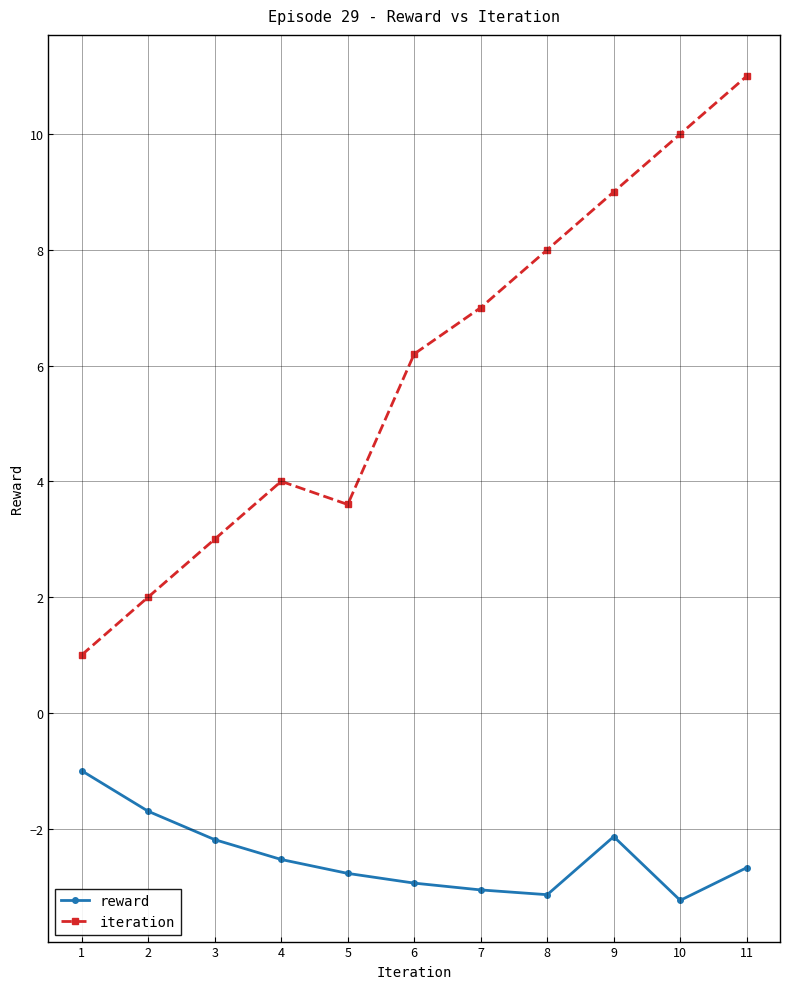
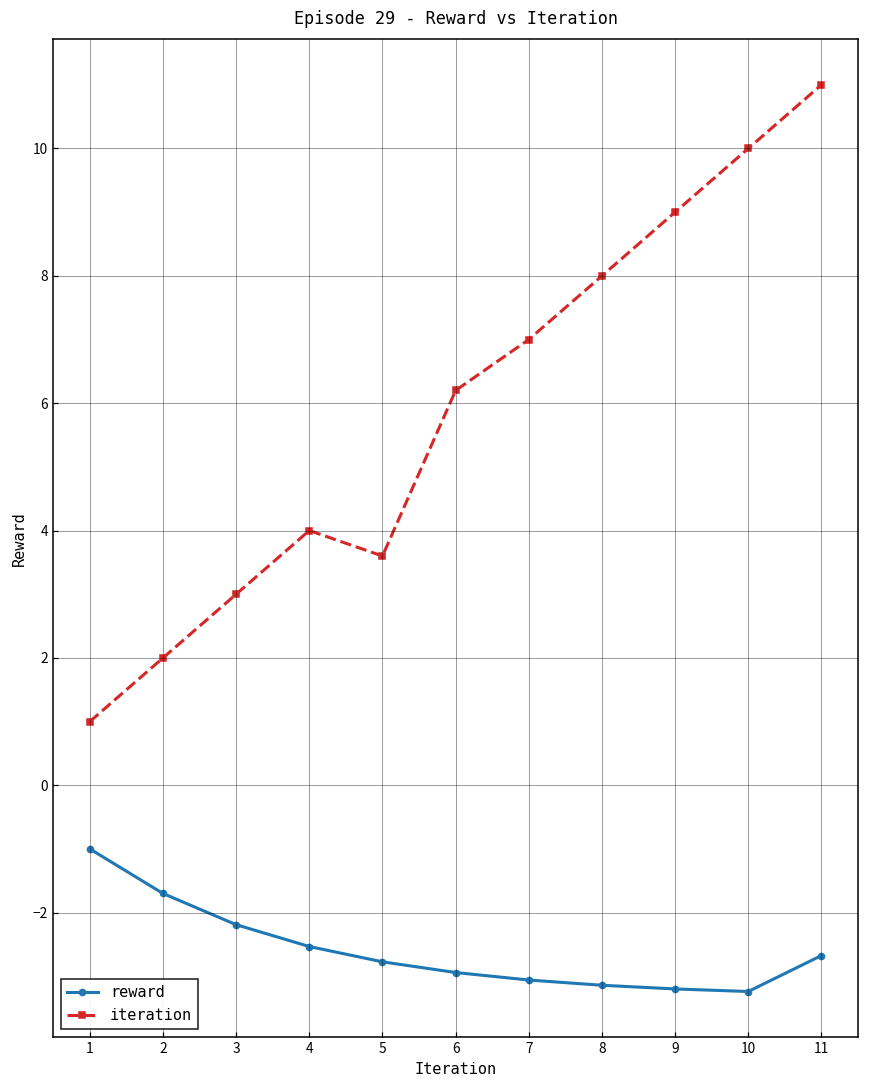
  {
    "reward": {
      "1": -1.0,
      "2": -1.7,
      "3": -2.2,
      "4": -2.5,
      "5": -2.8,
      "6": -2.9,
      "7": -3.1,
      "8": -3.1,
-     "9": -2.1,
+     "9": -3.2,
      "10": -3.2,
      "11": -2.7
    },
    "iteration": {
      "1": 1.0,
      "2": 2.0,
      "3": 3.0,
      "4": 4.0,
      "5": 3.6,
      "6": 6.2,
      "7": 7.0,
      "8": 8.0,
      "9": 9.0,
      "10": 10.0,
      "11": 11.0
    }
  }
